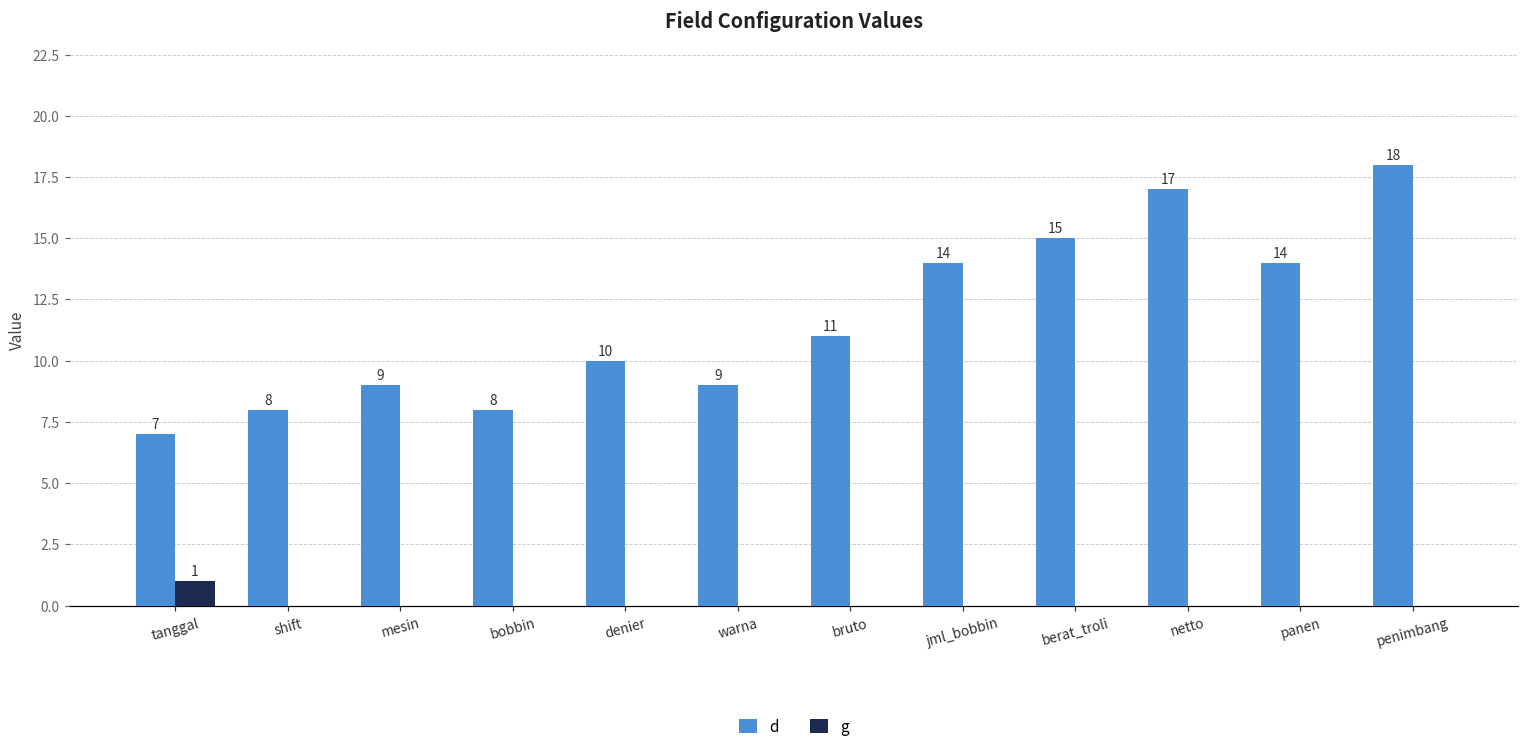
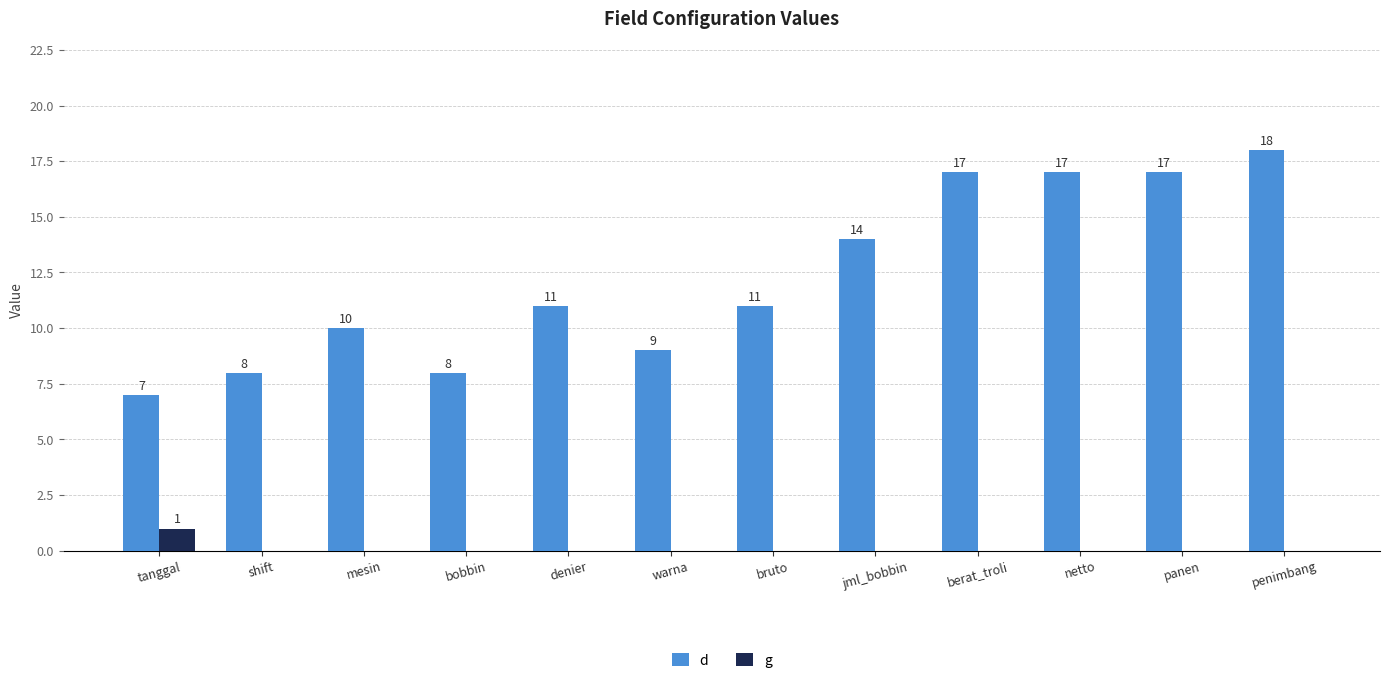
  {
    "d": {
      "tanggal": 7,
      "shift": 8,
-     "mesin": 9,
+     "mesin": 10,
      "bobbin": 8,
-     "denier": 10,
+     "denier": 11,
      "warna": 9,
      "bruto": 11,
      "jml_bobbin": 14,
-     "berat_troli": 15,
+     "berat_troli": 17,
      "netto": 17,
-     "panen": 14,
+     "panen": 17,
      "penimbang": 18
    },
    "g": {
      "tanggal": 1
    }
  }
